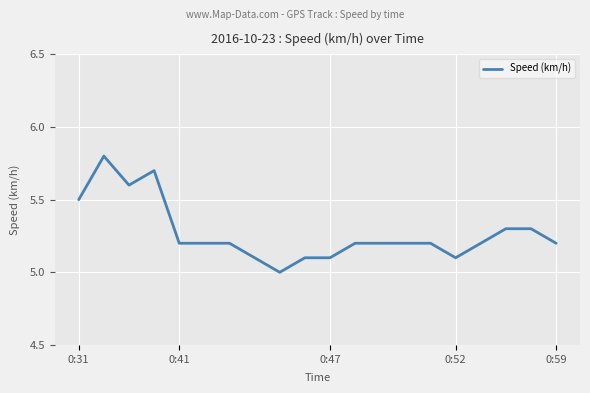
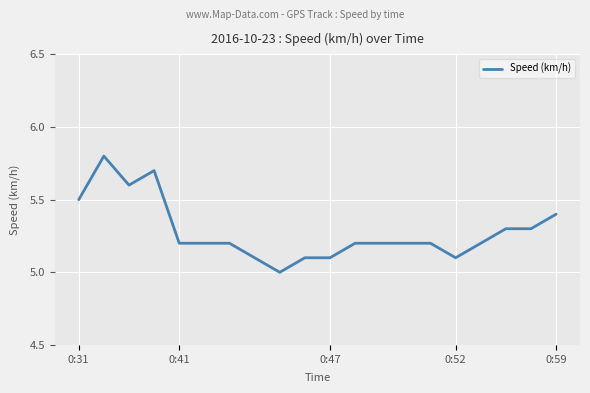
  {
    "0:31": 5.5,
    "0:41": 5.2,
    "0:52": 5.1,
-   "0:59": 5.2
+   "0:59": 5.4
  }
